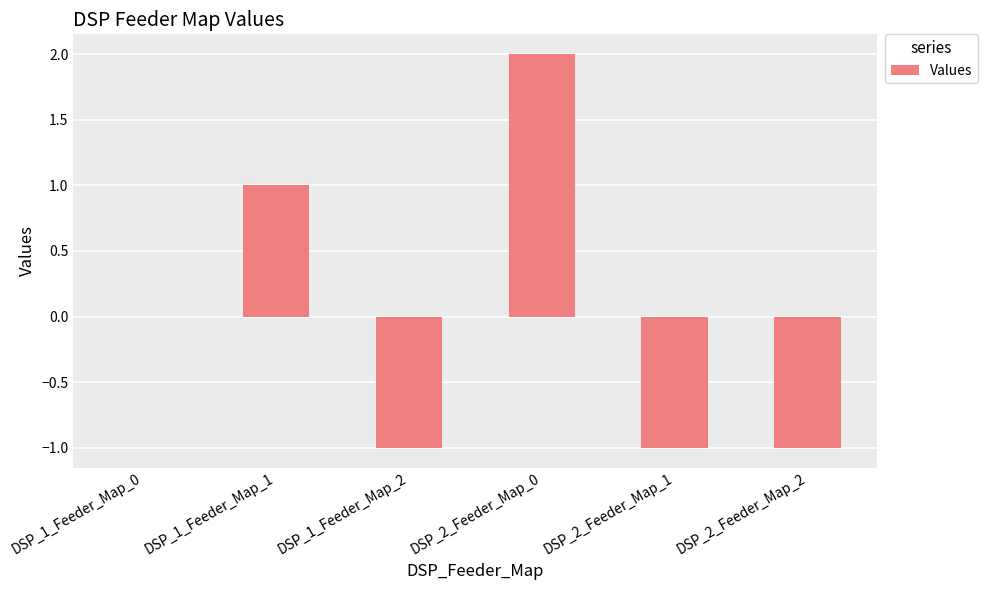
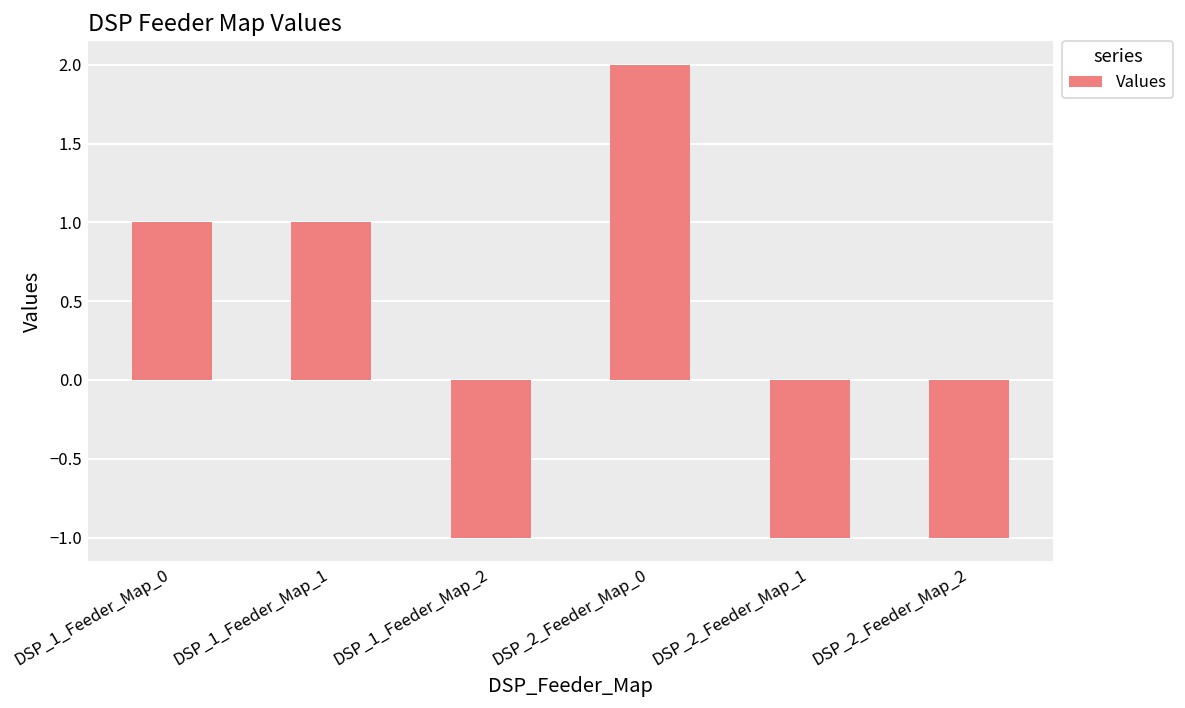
  {
-   "DSP_1_Feeder_Map_0": 0,
+   "DSP_1_Feeder_Map_0": 1,
    "DSP_1_Feeder_Map_1": 1,
    "DSP_1_Feeder_Map_2": -1,
    "DSP_2_Feeder_Map_0": 2,
    "DSP_2_Feeder_Map_1": -1,
    "DSP_2_Feeder_Map_2": -1
  }
